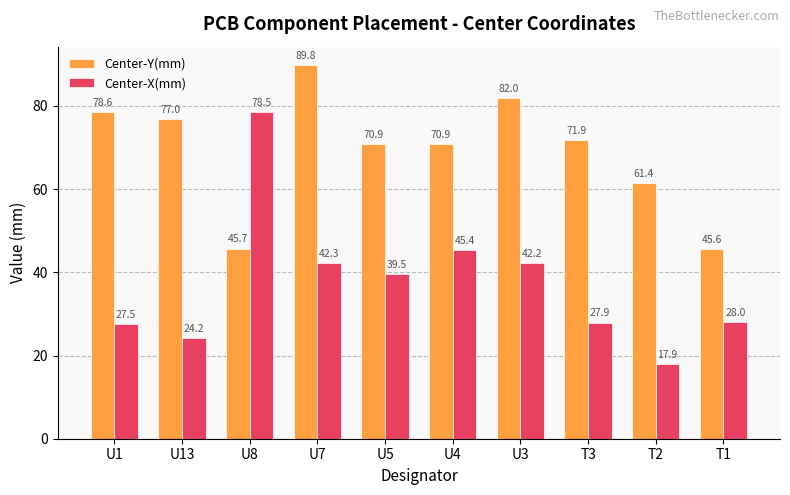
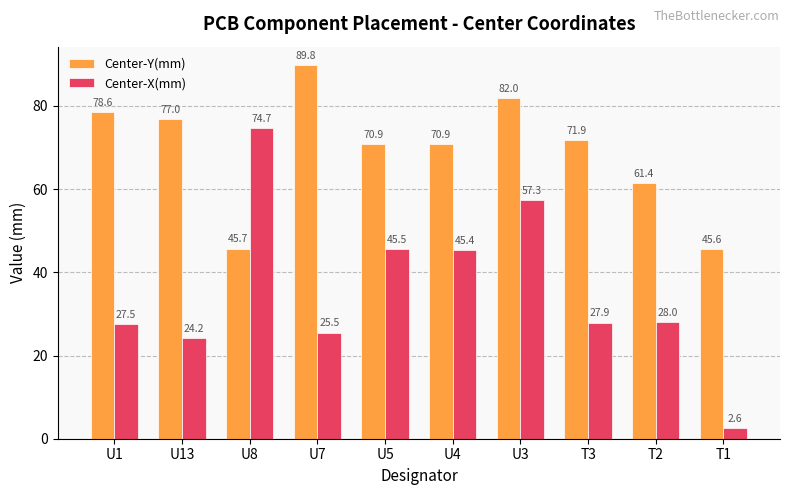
  {
    "Center-Y(mm)": {
      "U1": 78.6,
      "U13": 77.0,
      "U8": 45.7,
      "U7": 89.8,
      "U5": 70.9,
      "U4": 70.9,
      "U3": 82.0,
      "T3": 71.9,
      "T2": 61.4,
      "T1": 45.6
    },
    "Center-X(mm)": {
      "U1": 27.5,
      "U13": 24.2,
-     "U8": 78.5,
-     "U7": 42.3,
-     "U5": 39.5,
+     "U8": 74.7,
+     "U7": 25.5,
+     "U5": 45.5,
      "U4": 45.4,
-     "U3": 42.2,
+     "U3": 57.3,
      "T3": 27.9,
-     "T2": 17.9,
-     "T1": 28.0
+     "T2": 28.0,
+     "T1": 2.6
    }
  }
